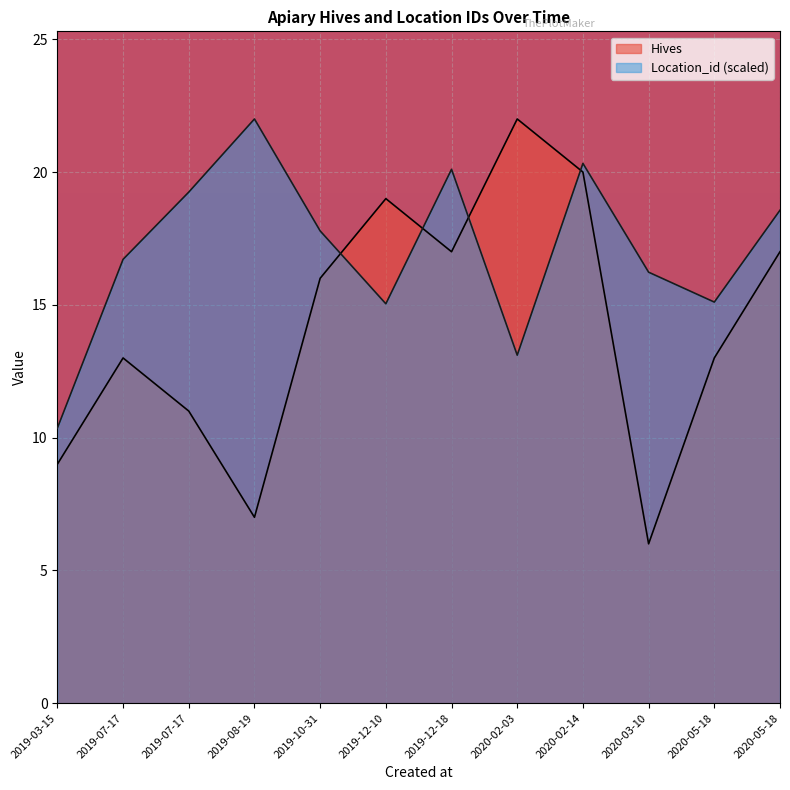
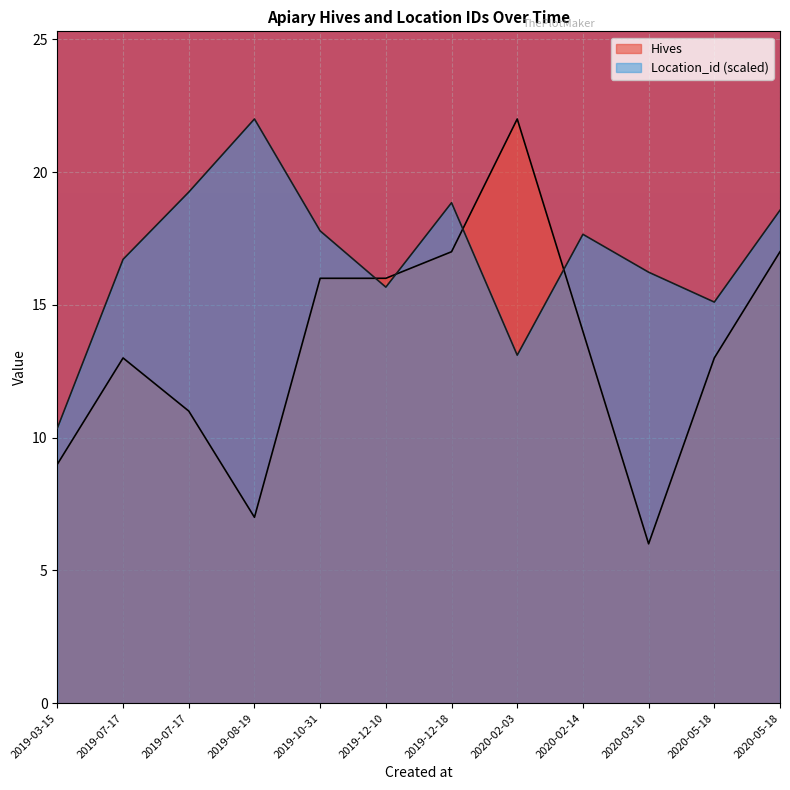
  {
    "Hives": {
      "2019-03-15": 9,
      "2019-08-19": 7,
      "2019-10-31": 16,
-     "2019-12-10": 19,
+     "2019-12-10": 16,
      "2019-12-18": 17,
      "2020-02-03": 22,
-     "2020-02-14": 20,
+     "2020-02-14": 14,
      "2020-03-10": 6
    },
    "Location_id (scaled)": {
      "2019-03-15": 10.4,
      "2019-08-19": 22.0,
      "2019-10-31": 17.8,
-     "2019-12-10": 15.0,
-     "2019-12-18": 20.1,
+     "2019-12-10": 15.7,
+     "2019-12-18": 18.8,
      "2020-02-03": 13.1,
-     "2020-02-14": 20.3,
+     "2020-02-14": 17.7,
      "2020-03-10": 16.2
    }
  }
